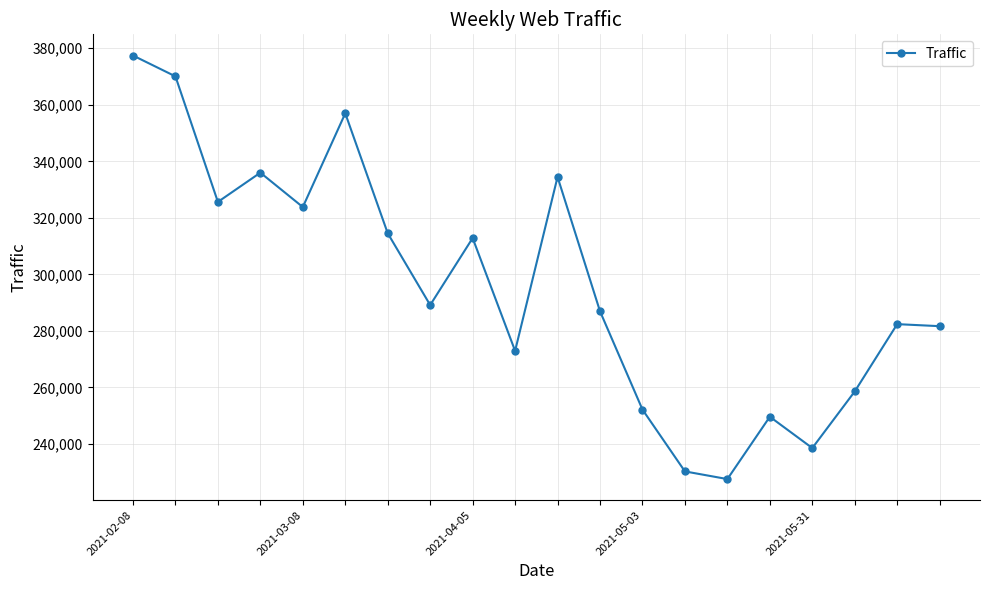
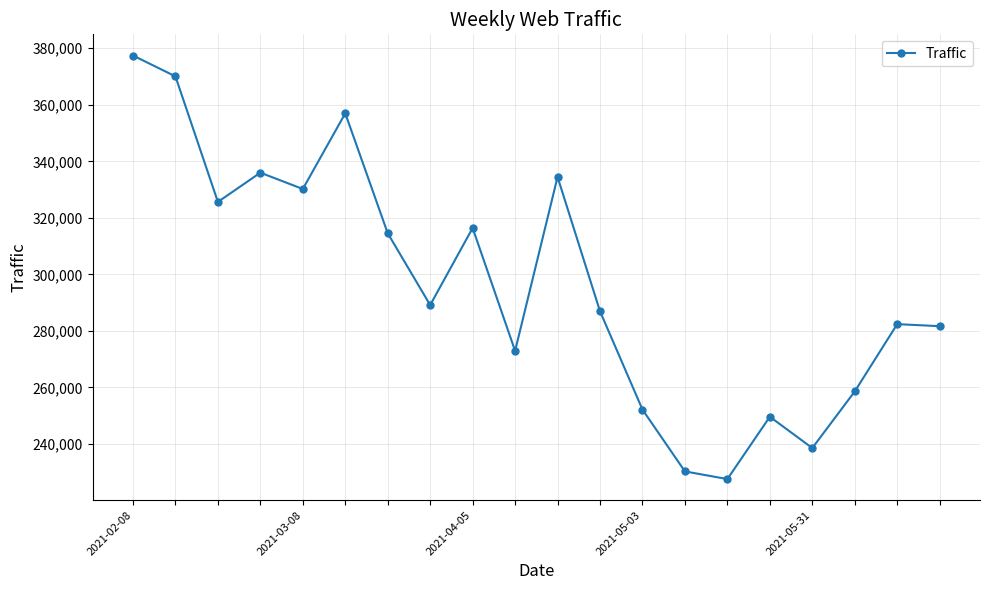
  {
    "2021-02-08": "377,000",
-   "2021-03-08": "324,000",
-   "2021-04-05": "313,000",
+   "2021-03-08": "330,000",
+   "2021-04-05": "316,000",
    "2021-05-03": "252,000",
    "2021-05-31": "239,000"
  }
